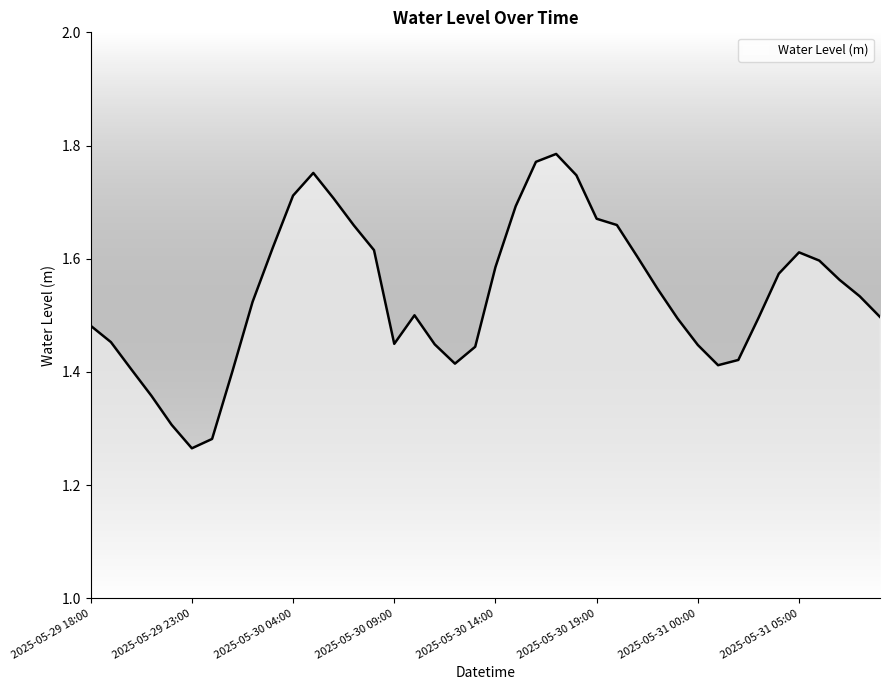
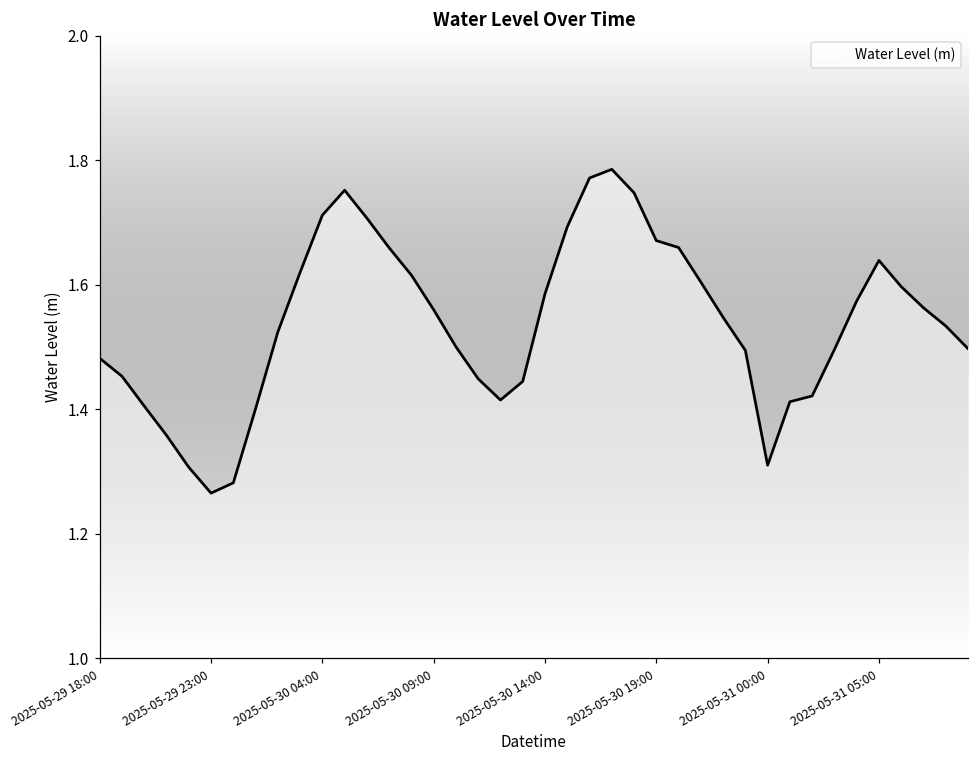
  {
    "2025-05-29 18:00": 1.48,
    "2025-05-29 23:00": 1.27,
    "2025-05-30 04:00": 1.71,
-   "2025-05-30 09:00": 1.45,
+   "2025-05-30 09:00": 1.56,
    "2025-05-30 14:00": 1.59,
    "2025-05-30 19:00": 1.67,
-   "2025-05-31 00:00": 1.45,
-   "2025-05-31 05:00": 1.61
+   "2025-05-31 00:00": 1.31,
+   "2025-05-31 05:00": 1.64
  }
